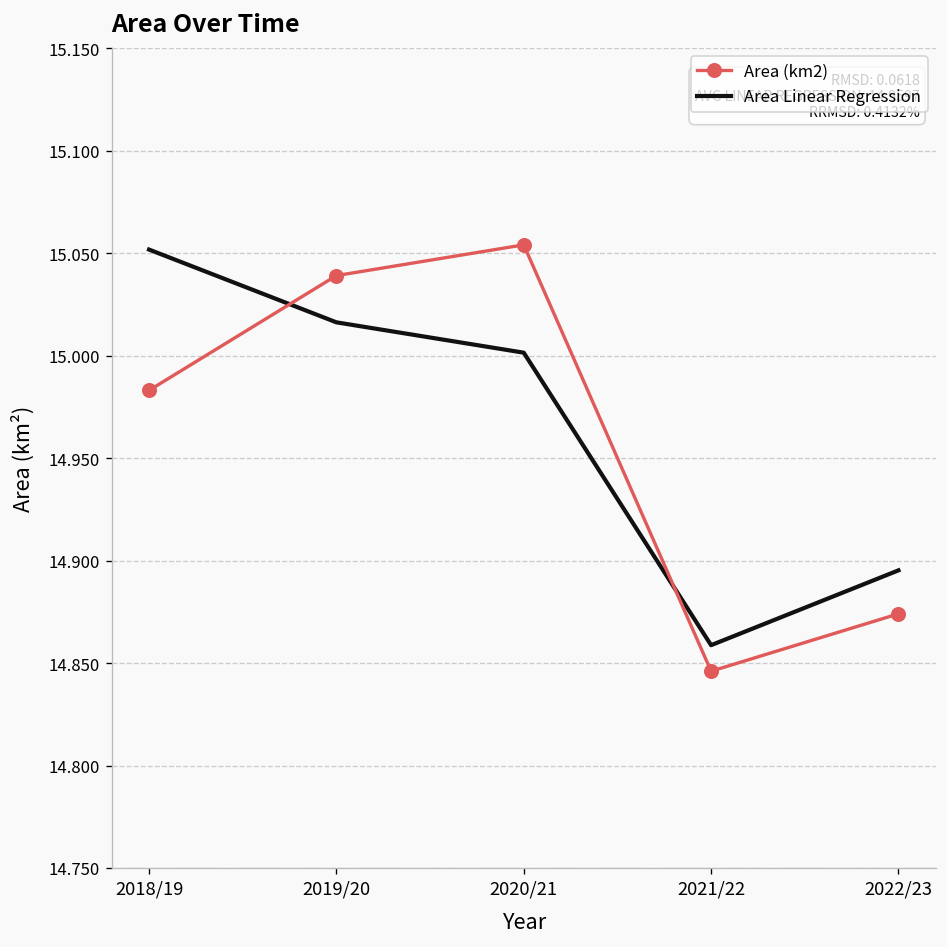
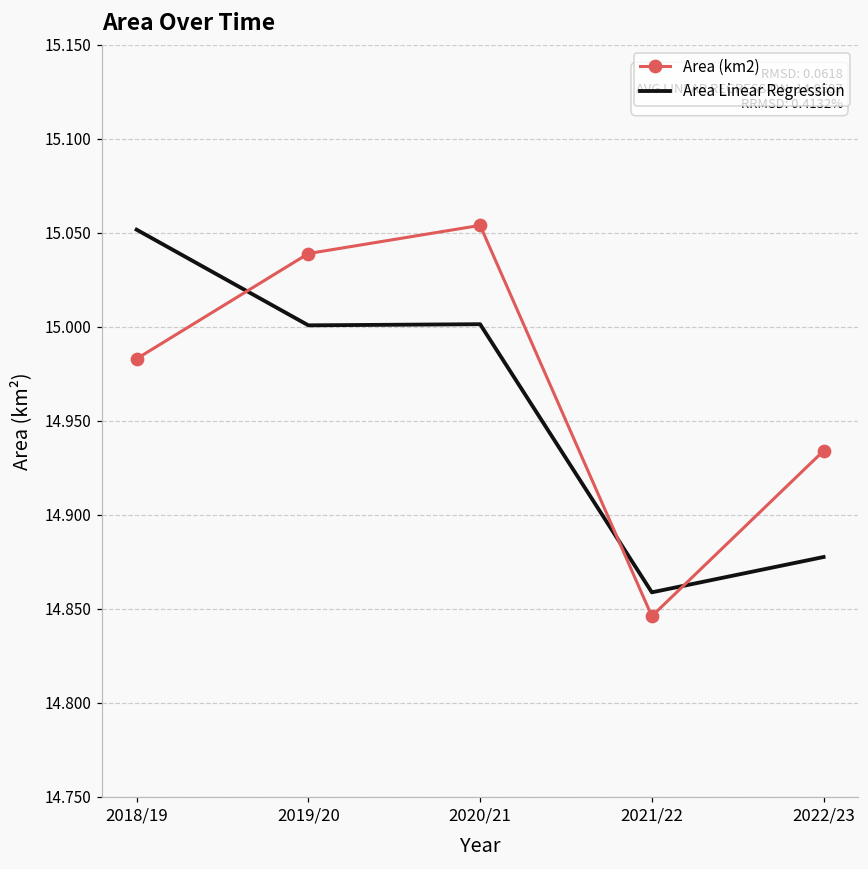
  {
    "Area (km2)": {
      "2018/19": 14.983,
      "2019/20": 15.039,
      "2020/21": 15.054,
      "2021/22": 14.846,
-     "2022/23": 14.874
+     "2022/23": 14.934
    },
    "Area Linear Regression": {
      "2018/19": 15.052,
-     "2019/20": 15.016,
+     "2019/20": 15.001,
      "2020/21": 15.001,
      "2021/22": 14.859,
-     "2022/23": 14.895
+     "2022/23": 14.878
    }
  }
